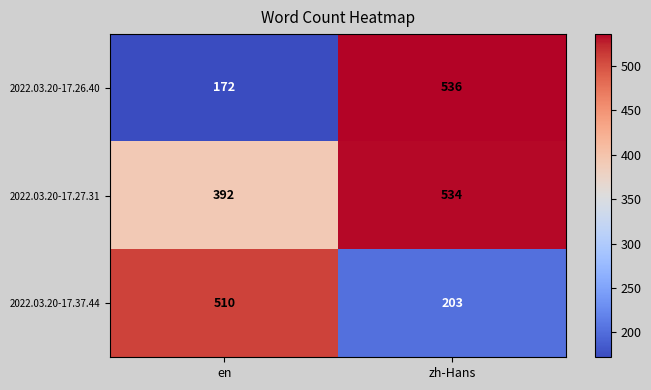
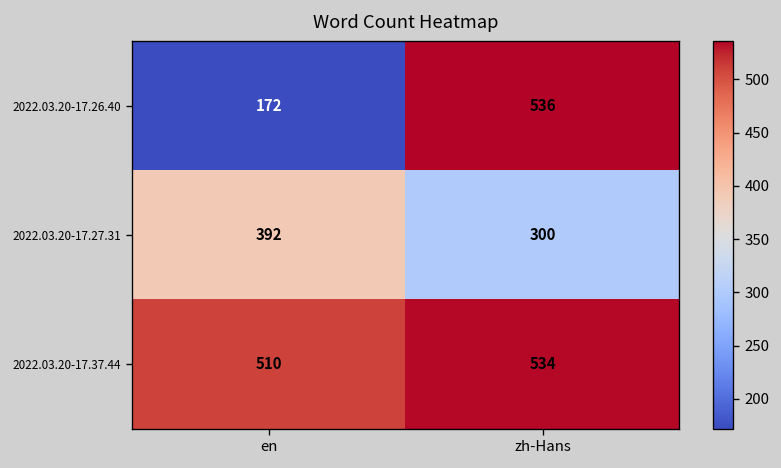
  {
    "2022.03.20-17.26.40": {
      "en": 172,
      "zh-Hans": 536
    },
    "2022.03.20-17.27.31": {
      "en": 392,
-     "zh-Hans": 534
+     "zh-Hans": 300
    },
    "2022.03.20-17.37.44": {
      "en": 510,
-     "zh-Hans": 203
+     "zh-Hans": 534
    }
  }
